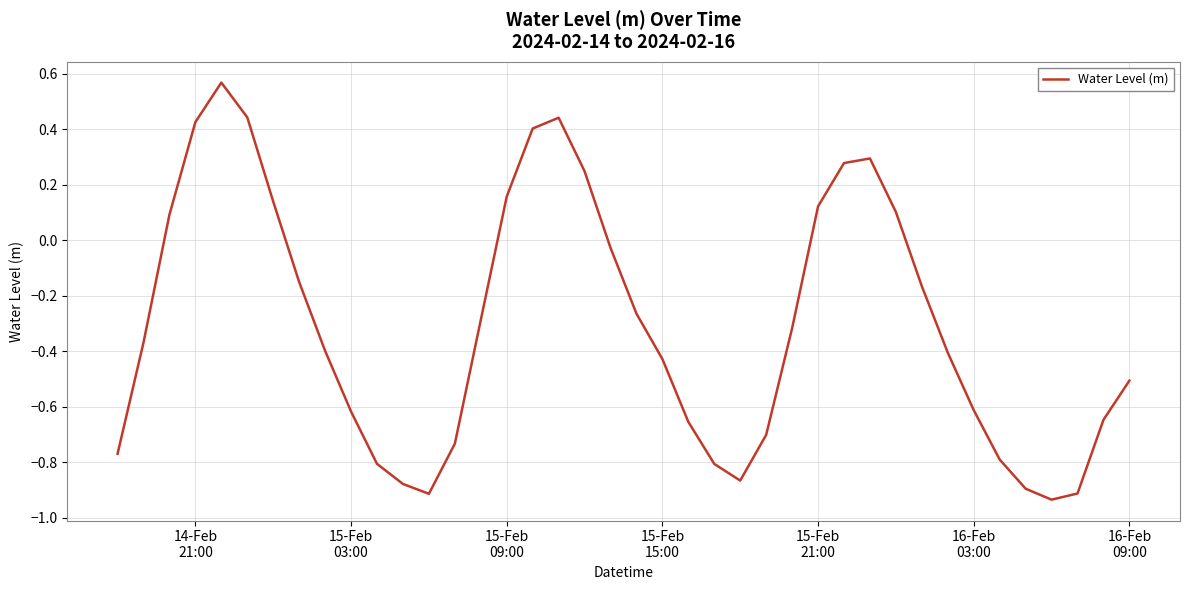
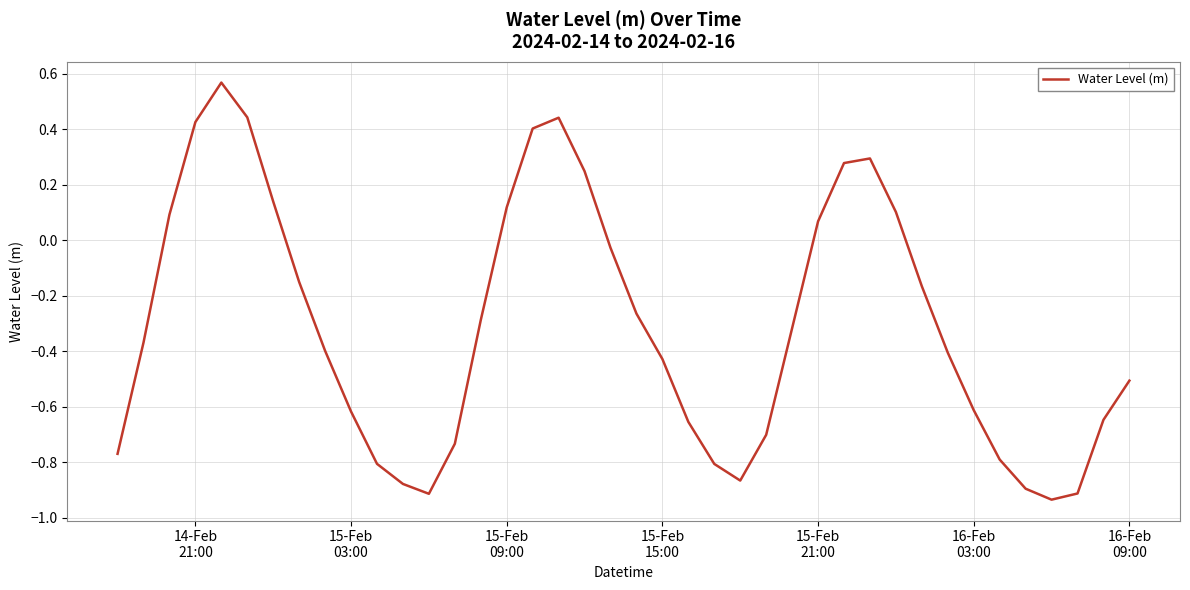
  {
    "14-Feb 21:00": 0.43,
    "15-Feb 03:00": -0.62,
-   "15-Feb 09:00": 0.16,
+   "15-Feb 09:00": 0.12,
    "15-Feb 15:00": -0.43,
-   "15-Feb 21:00": 0.12,
+   "15-Feb 21:00": 0.07,
    "16-Feb 03:00": -0.61,
    "16-Feb 09:00": -0.51
  }
